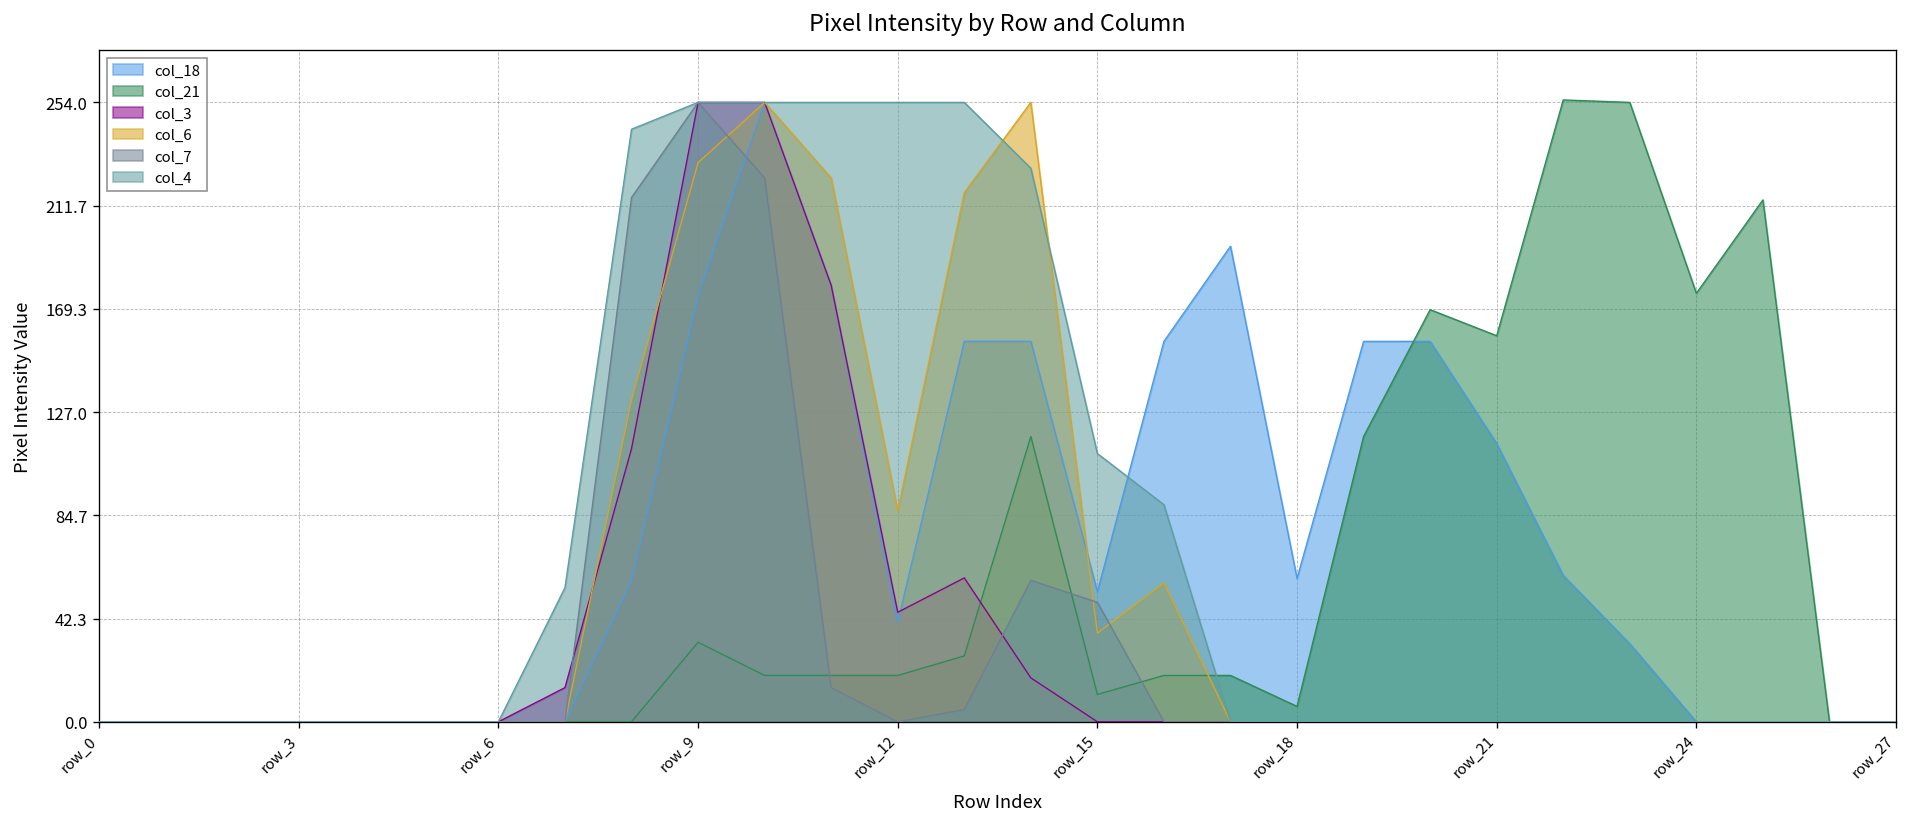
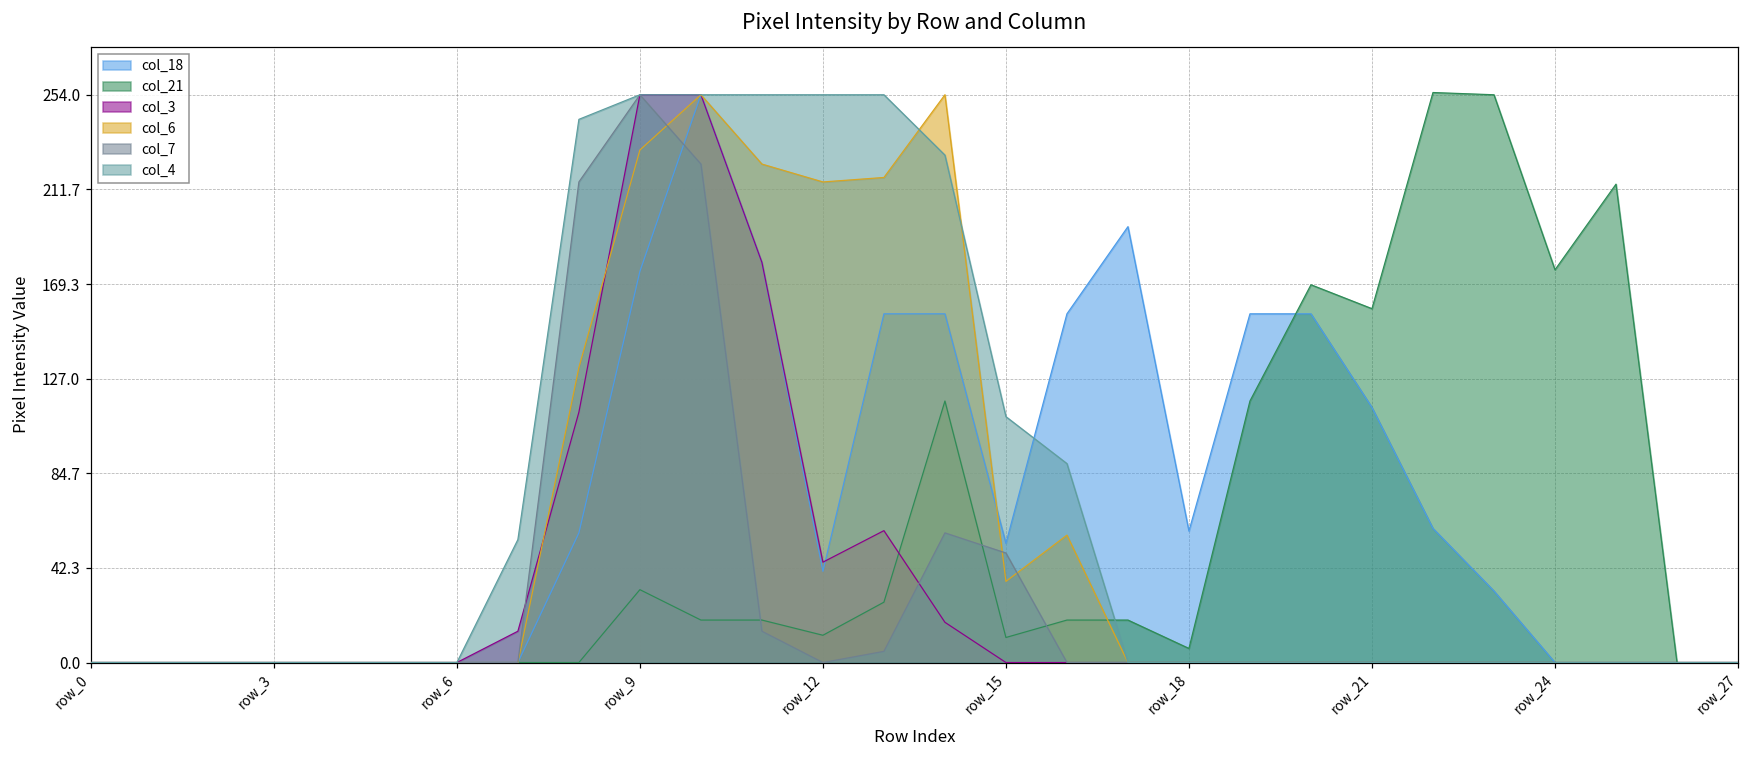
  {
    "col_18": {
      "row_9": 175,
      "row_12": 41,
      "row_15": 53,
      "row_18": 59,
      "row_21": 114
    },
    "col_21": {
      "row_9": 33,
-     "row_12": 19,
+     "row_12": 12,
      "row_15": 11,
      "row_18": 6,
      "row_21": 158,
      "row_24": 176
    },
    "col_3": {
      "row_12": 45,
      "row_15": 0
    },
    "col_6": {
      "row_9": 229,
-     "row_12": 87,
+     "row_12": 215,
      "row_15": 36
    }
  }
